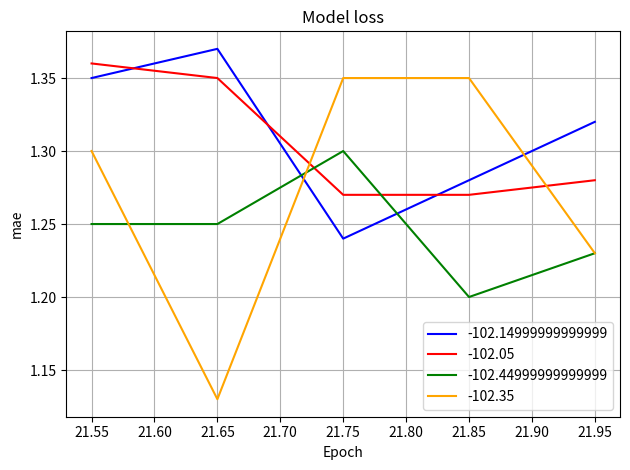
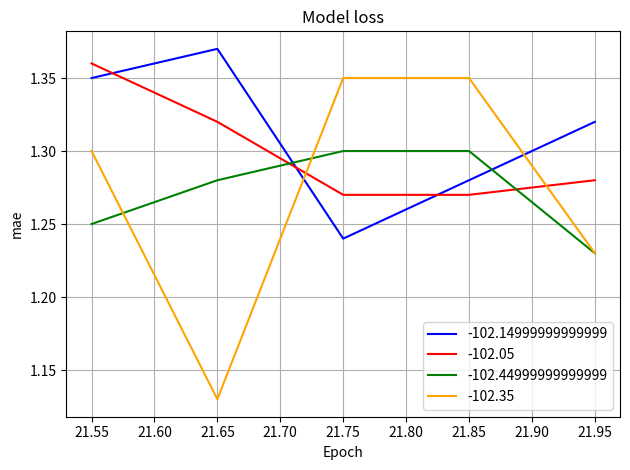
  {
    "-102.14999999999999": {
      "21.55": 1.35,
      "21.65": 1.37,
      "21.75": 1.24,
      "21.85": 1.28,
      "21.95": 1.32
    },
    "-102.05": {
      "21.55": 1.36,
-     "21.65": 1.35,
+     "21.65": 1.32,
      "21.75": 1.27,
      "21.85": 1.27,
      "21.95": 1.28
    },
    "-102.44999999999999": {
      "21.55": 1.25,
-     "21.65": 1.25,
+     "21.65": 1.28,
      "21.75": 1.30,
-     "21.85": 1.2
+     "21.85": 1.3
    },
    "-102.35": {
      "21.55": 1.30,
      "21.65": 1.13,
      "21.75": 1.35,
      "21.85": 1.35
    }
  }
